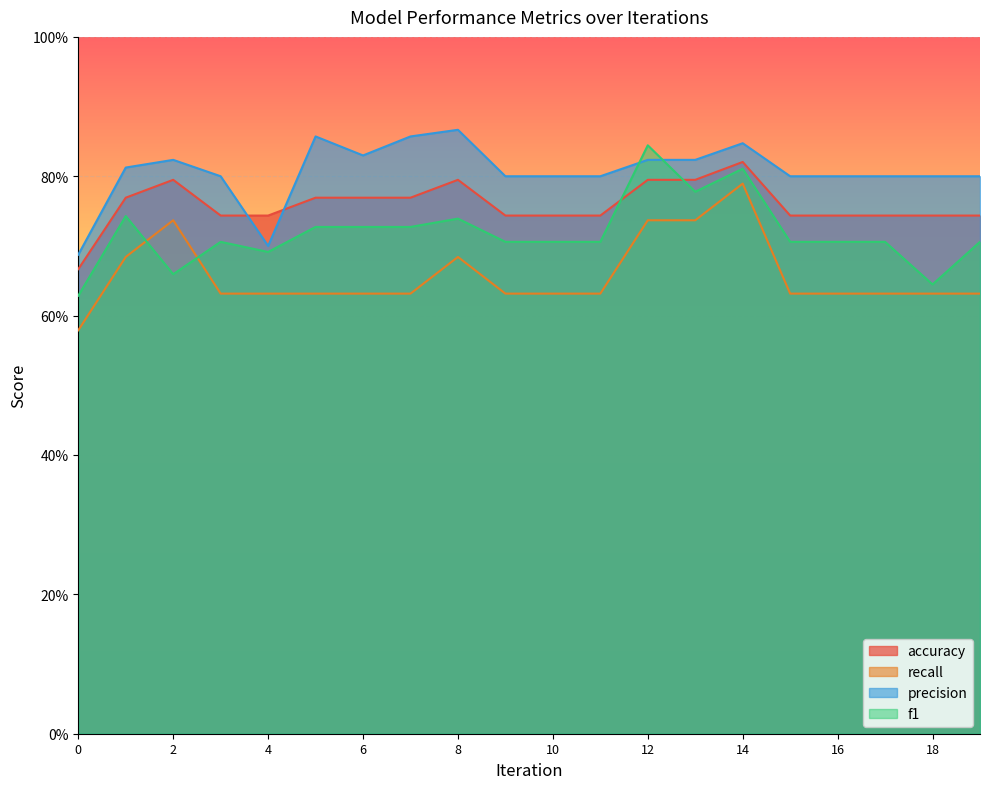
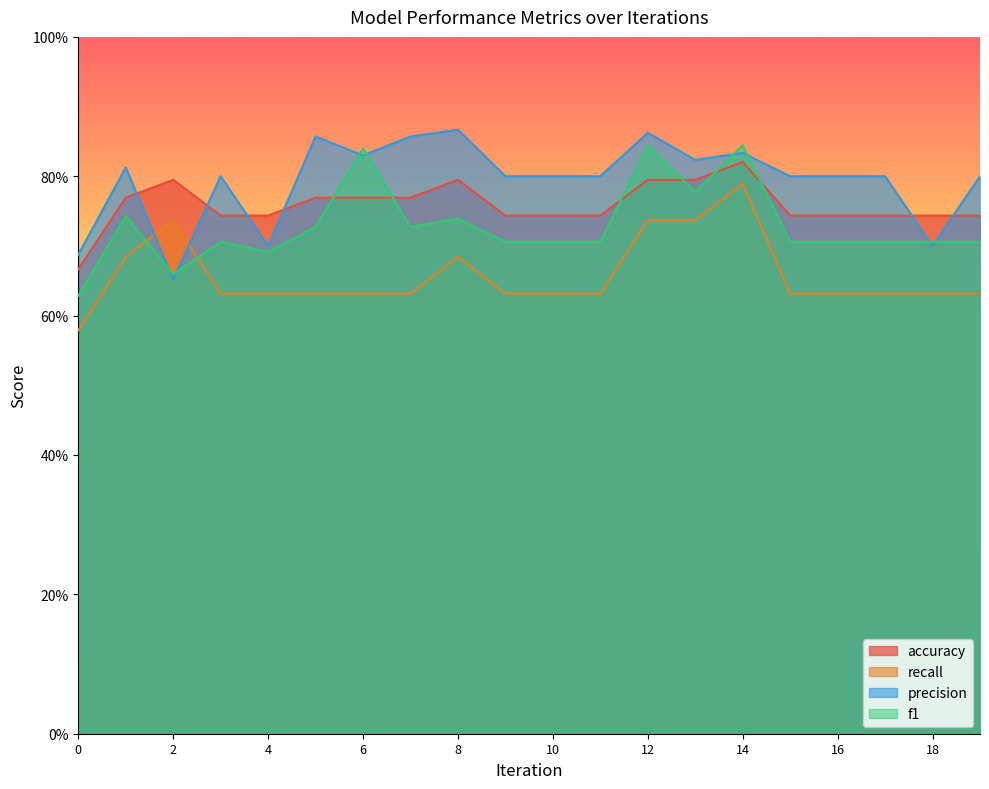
  {
    "precision": {
      "0": "69%",
-     "2": "82%",
+     "2": "65%",
      "4": "70%",
      "6": "83%",
      "8": "87%",
      "10": "80%",
-     "12": "82%",
-     "14": "85%",
+     "12": "86%",
+     "14": "83%",
      "16": "80%",
-     "18": "80%"
+     "18": "70%"
    },
    "f1": {
      "0": "63%",
      "2": "66%",
      "4": "69%",
-     "6": "73%",
+     "6": "84%",
      "8": "74%",
      "10": "71%",
      "12": "84%",
-     "14": "81%",
+     "14": "84%",
      "16": "71%",
-     "18": "64%"
+     "18": "71%"
    }
  }
